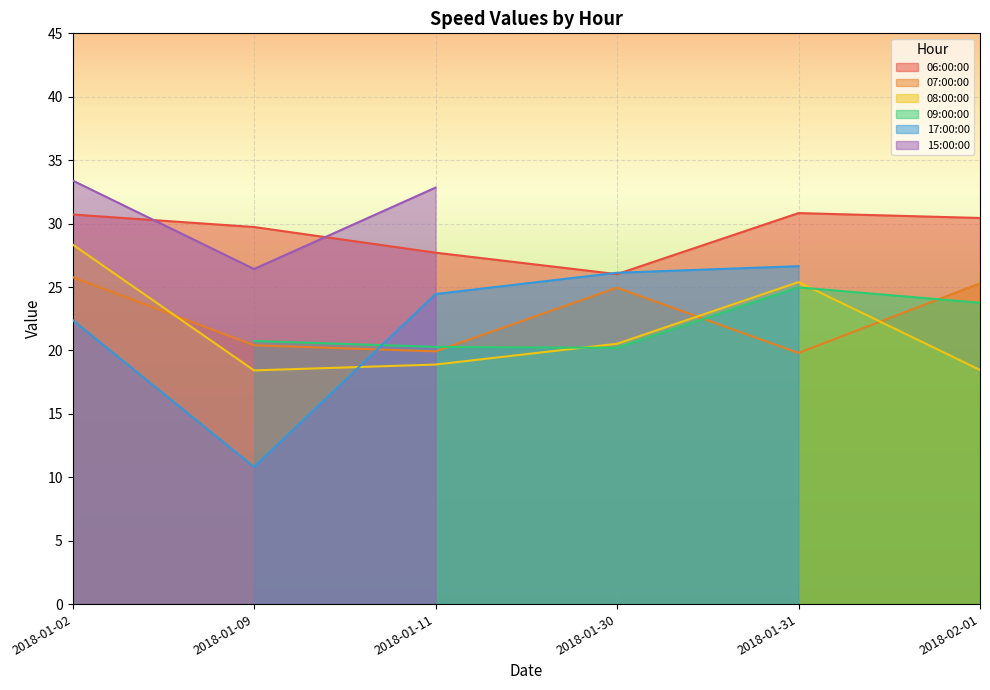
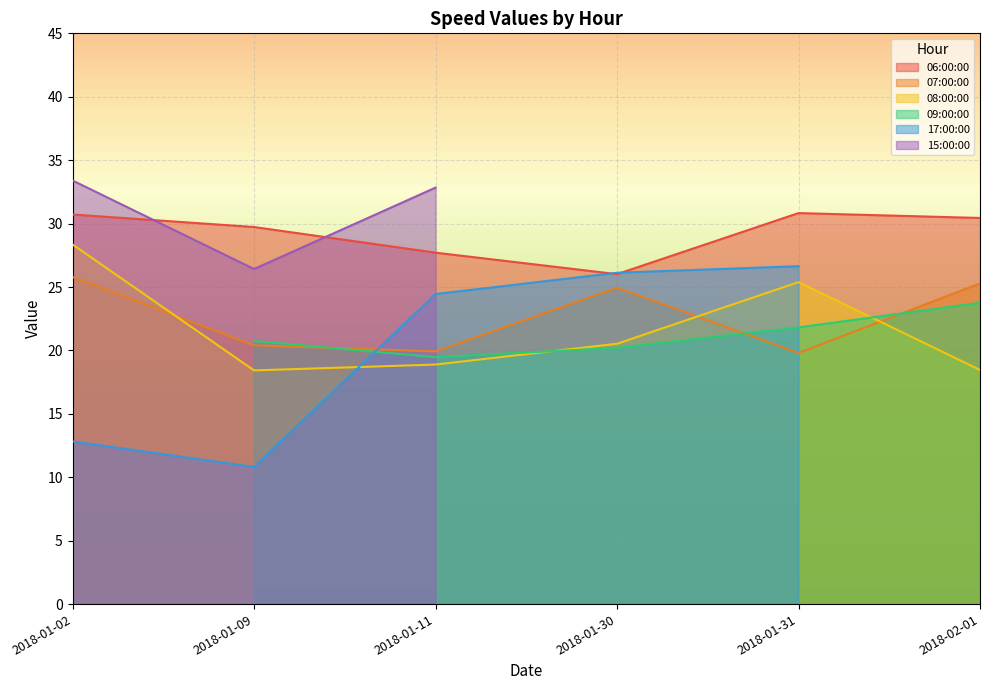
  {
    "09:00:00": {
      "2018-01-09": 20.7,
-     "2018-01-11": 20.3,
+     "2018-01-11": 19.5,
      "2018-01-30": 20.2,
-     "2018-01-31": 25.0,
+     "2018-01-31": 21.8,
      "2018-02-01": 23.8
    },
    "17:00:00": {
-     "2018-01-02": 22.4,
+     "2018-01-02": 12.8,
      "2018-01-09": 10.8,
      "2018-01-11": 24.4,
      "2018-01-31": 26.6
    },
    "15:00:00": {
      "2018-01-02": 33.4,
      "2018-01-09": 26.4,
      "2018-01-11": 32.8
    }
  }
